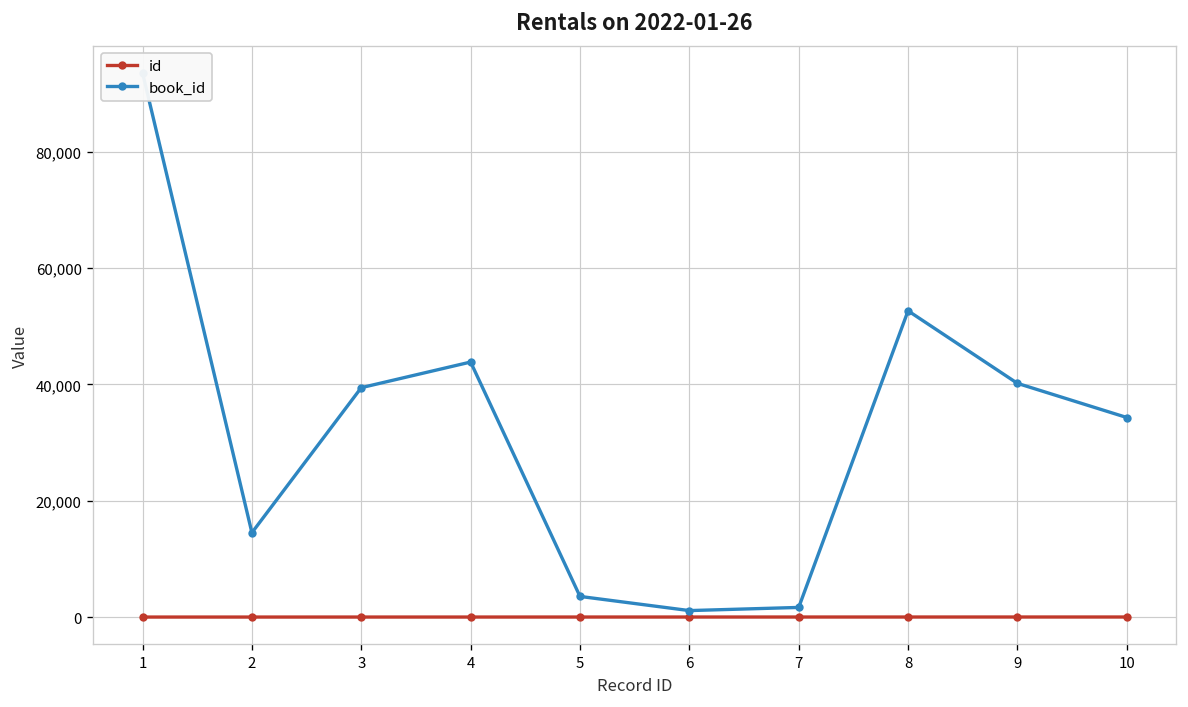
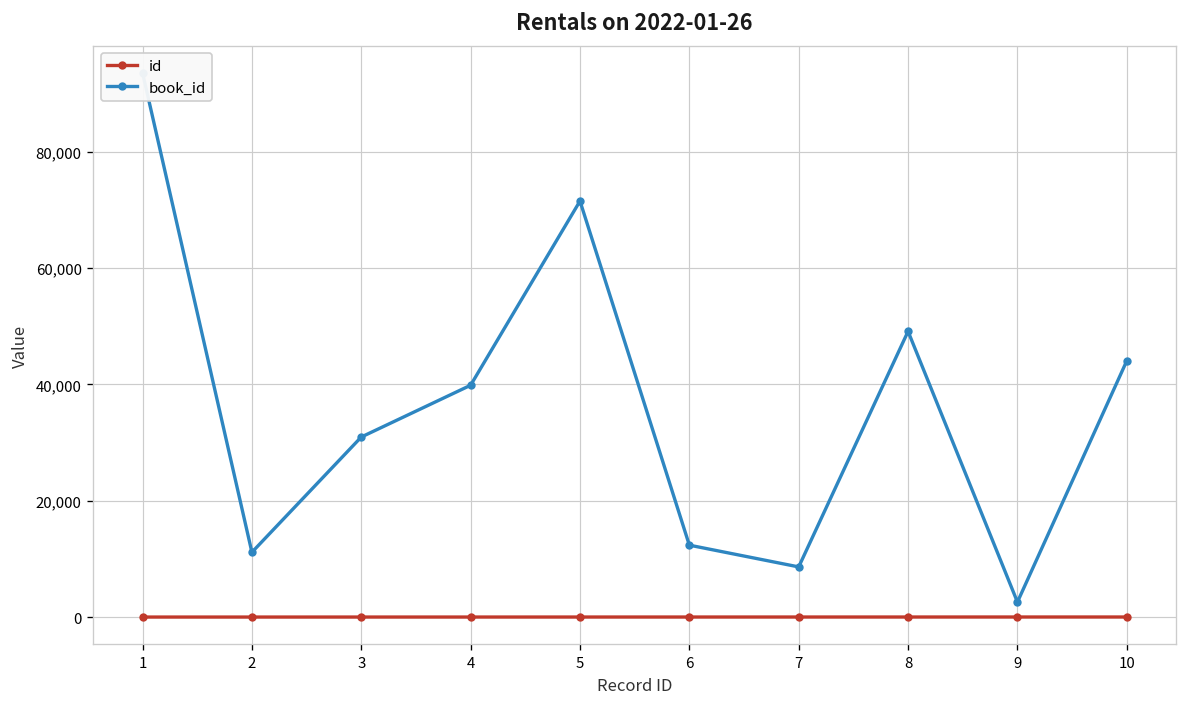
  {
    "id": {
      "1": "0",
      "2": "0",
      "3": "0",
      "4": "0",
      "5": "0",
      "6": "0",
      "7": "0",
      "8": "0",
      "9": "0",
      "10": "0"
    },
    "book_id": {
-     "2": "15,000",
-     "3": "39,000",
-     "4": "44,000",
-     "5": "4,000",
-     "6": "1,000",
-     "7": "2,000",
-     "8": "53,000",
-     "9": "40,000",
-     "10": "34,000"
+     "2": "11,000",
+     "3": "31,000",
+     "4": "40,000",
+     "5": "72,000",
+     "6": "12,000",
+     "7": "9,000",
+     "8": "49,000",
+     "9": "3,000",
+     "10": "44,000"
    }
  }
